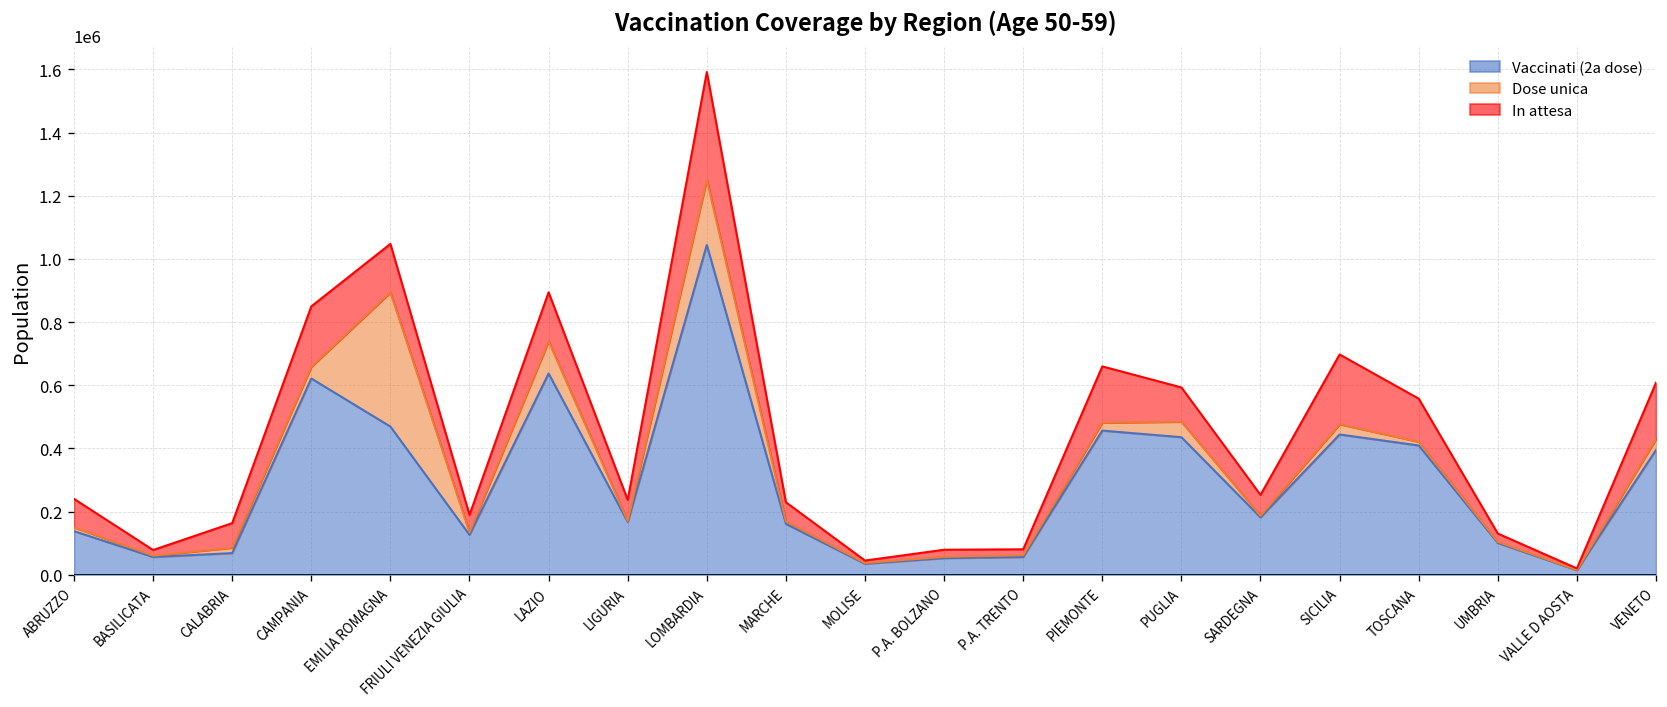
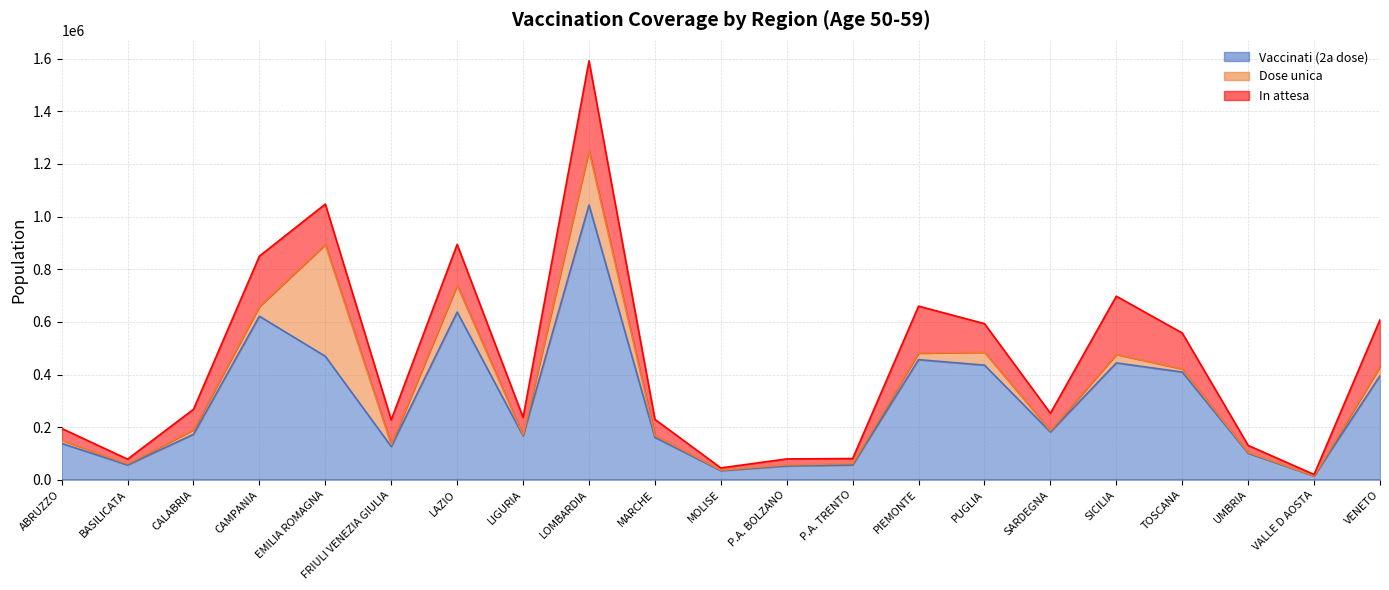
  {
    "Vaccinati (2a dose)": {
      "ABRUZZO": 140000,
-     "CALABRIA": 70000,
+     "CALABRIA": 170000,
      "CAMPANIA": 620000,
      "EMILIA ROMAGNA": 470000,
      "LAZIO": 640000,
      "LOMBARDIA": 1040000,
      "PIEMONTE": 460000,
      "PUGLIA": 440000,
      "SICILIA": 440000,
      "TOSCANA": 410000,
      "VENETO": 400000
    },
    "Dose unica": {
      "ABRUZZO": 10000,
      "CALABRIA": 20000,
      "CAMPANIA": 40000,
      "EMILIA ROMAGNA": 420000,
      "LAZIO": 100000,
      "LOMBARDIA": 210000,
      "PIEMONTE": 30000,
      "PUGLIA": 50000,
      "SICILIA": 30000,
      "TOSCANA": 10000,
      "VENETO": 30000
    },
    "In attesa": {
-     "ABRUZZO": 90000,
+     "ABRUZZO": 40000,
      "BASILICATA": 20000,
      "CALABRIA": 80000,
      "CAMPANIA": 190000,
      "EMILIA ROMAGNA": 150000,
-     "FRIULI VENEZIA GIULIA": 60000,
+     "FRIULI VENEZIA GIULIA": 90000,
      "LAZIO": 160000,
      "LIGURIA": 70000,
      "LOMBARDIA": 340000,
      "MARCHE": 60000,
      "P.A. BOLZANO": 20000,
      "P.A. TRENTO": 20000,
      "PIEMONTE": 180000,
      "PUGLIA": 110000,
      "SARDEGNA": 70000,
      "SICILIA": 220000,
      "TOSCANA": 140000,
      "UMBRIA": 30000,
      "VENETO": 180000
    }
  }
